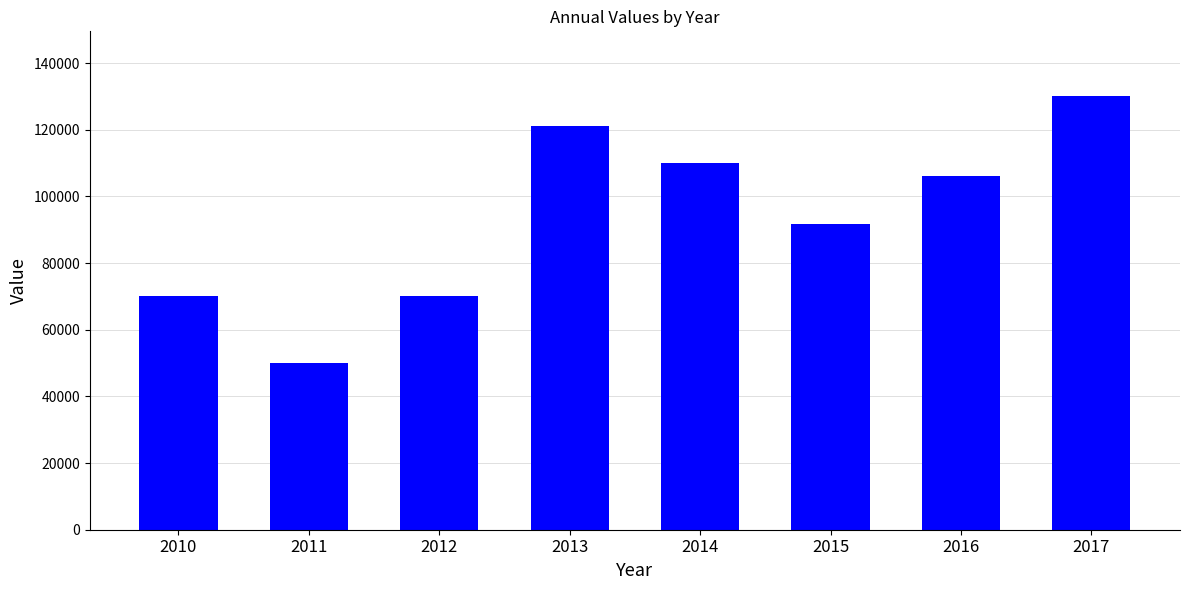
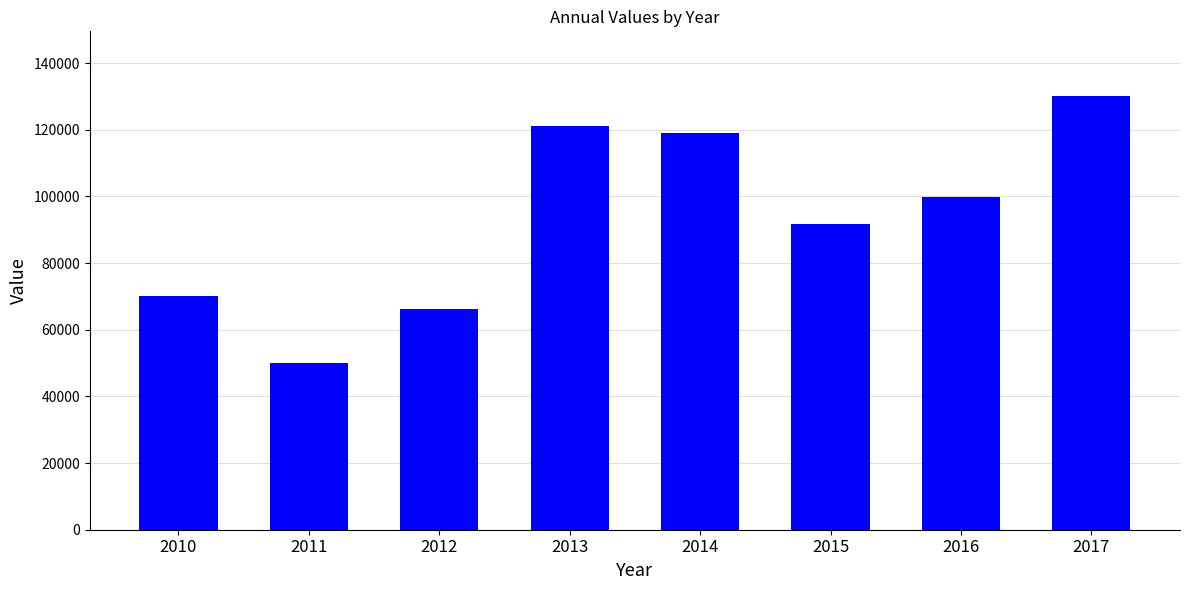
  {
    "2010": 70000,
    "2011": 50000,
-   "2012": 70000,
+   "2012": 66000,
    "2013": 121000,
-   "2014": 110000,
+   "2014": 119000,
    "2015": 92000,
-   "2016": 106000,
+   "2016": 100000,
    "2017": 130000
  }
